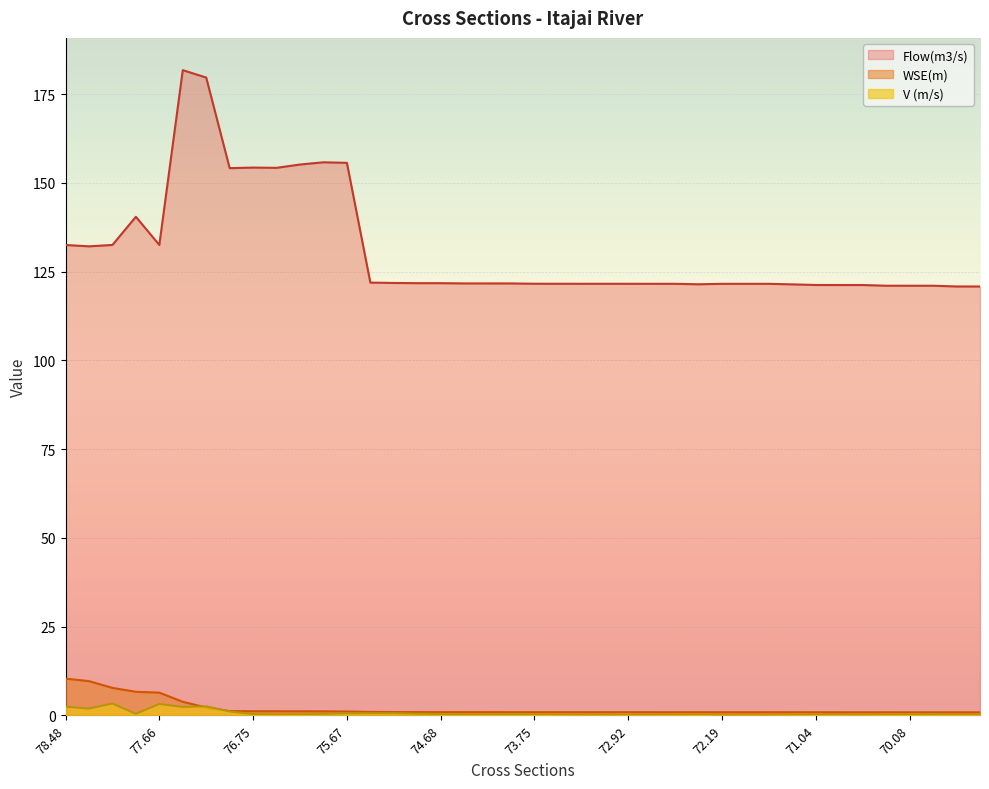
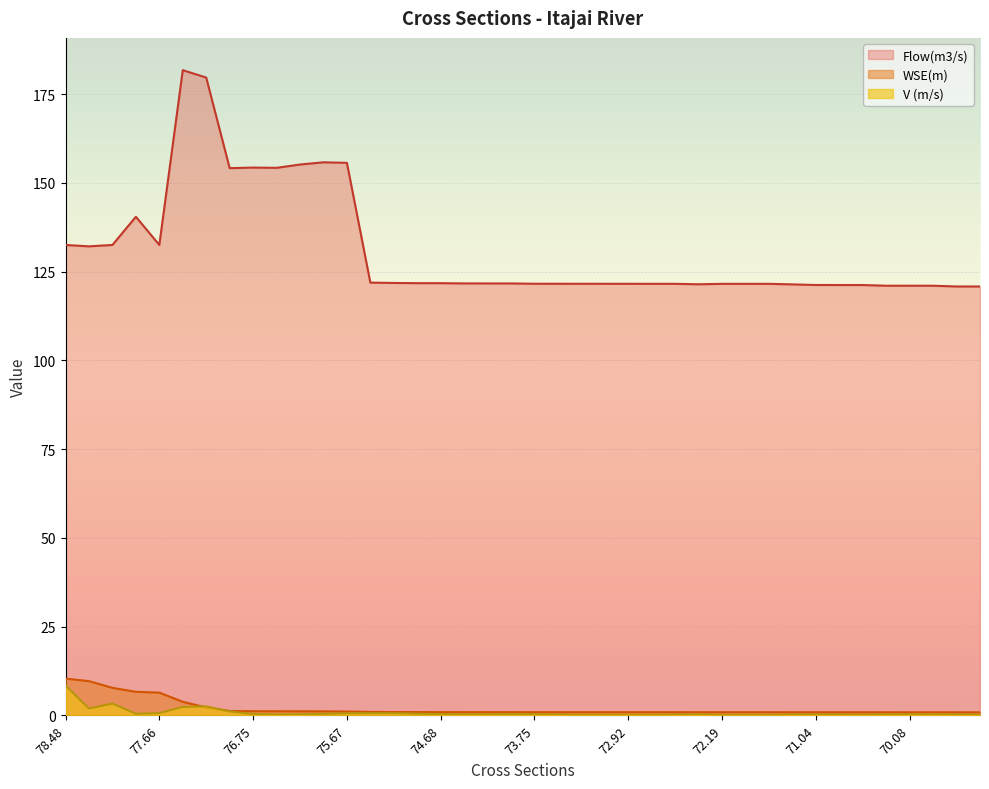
  {
    "V (m/s)": {
-     "78.48": 2,
-     "77.66": 3,
+     "78.48": 8,
+     "77.66": 1,
      "76.75": 0,
      "72.92": 0,
      "72.19": 0
    }
  }
